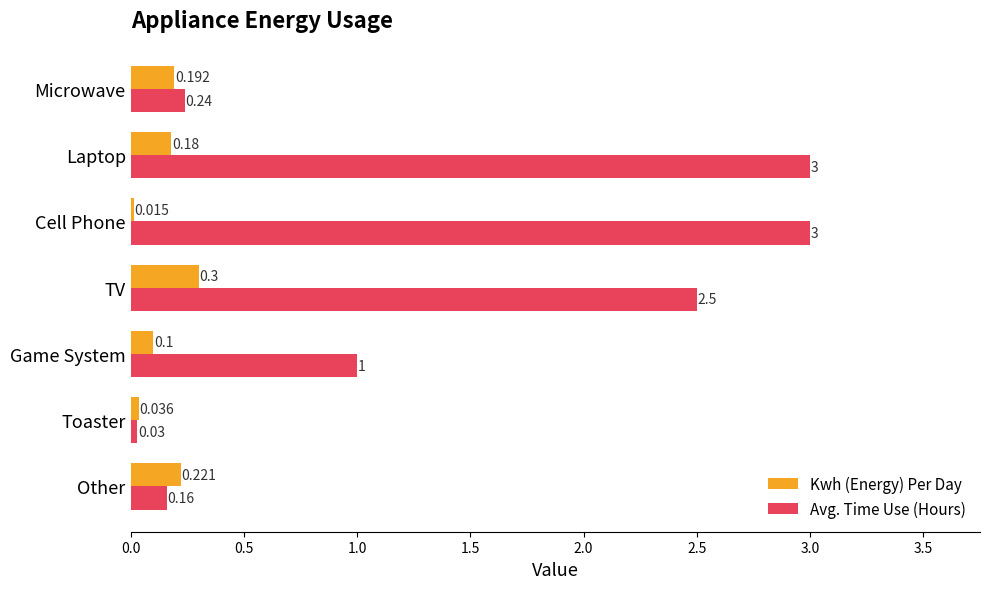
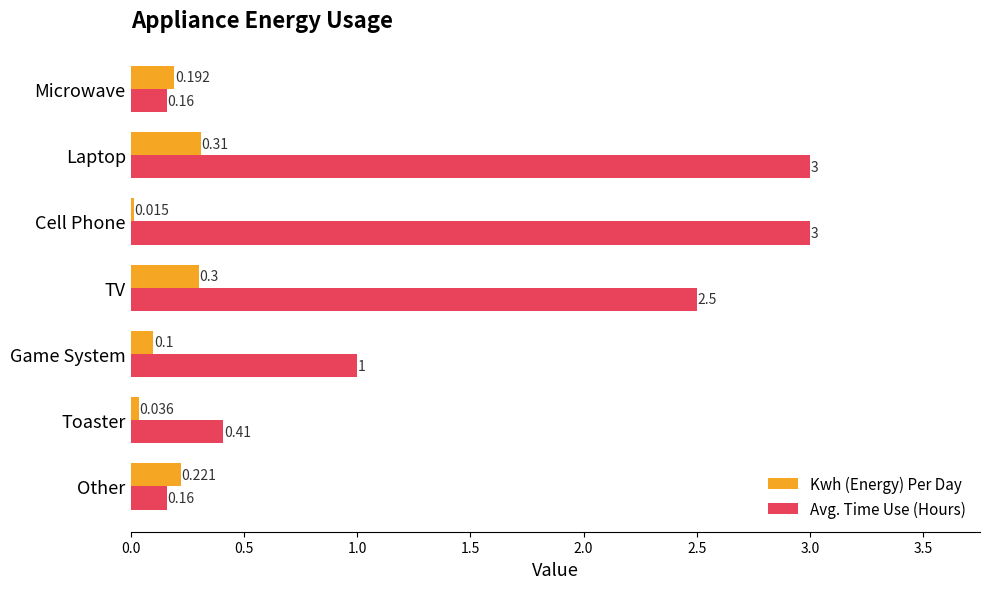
  {
    "Kwh (Energy) Per Day": {
      "Microwave": 0.192,
-     "Laptop": 0.18,
+     "Laptop": 0.31,
      "Cell Phone": 0.015,
      "TV": 0.3,
      "Game System": 0.1,
      "Toaster": 0.036,
      "Other": 0.221
    },
    "Avg. Time Use (Hours)": {
-     "Microwave": 0.24,
+     "Microwave": 0.16,
      "Laptop": 3,
      "Cell Phone": 3,
      "TV": 2.5,
      "Game System": 1,
-     "Toaster": 0.03,
+     "Toaster": 0.41,
      "Other": 0.16
    }
  }
